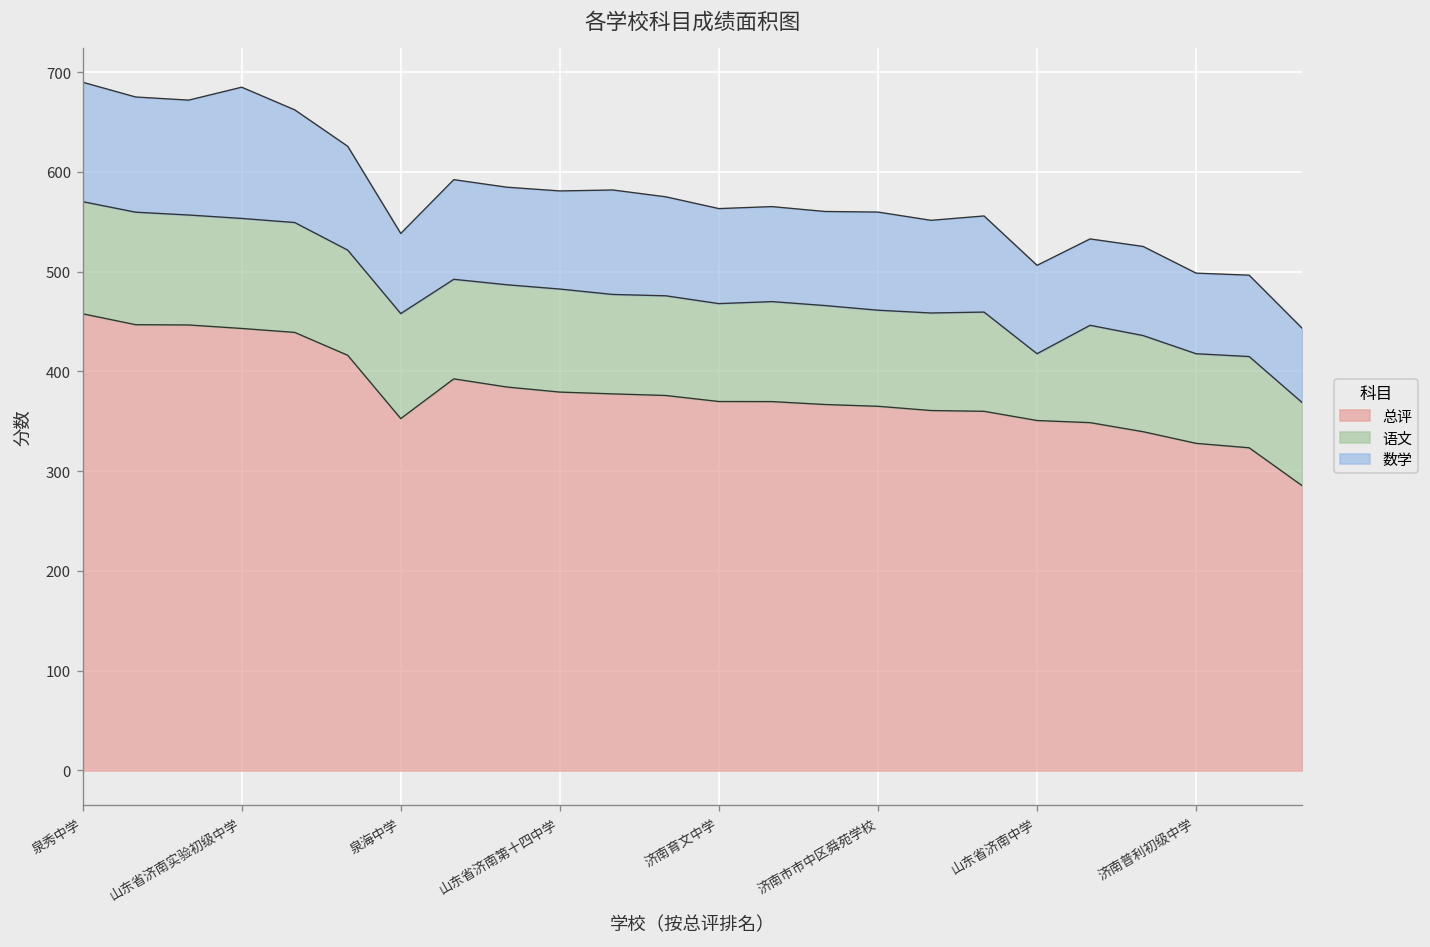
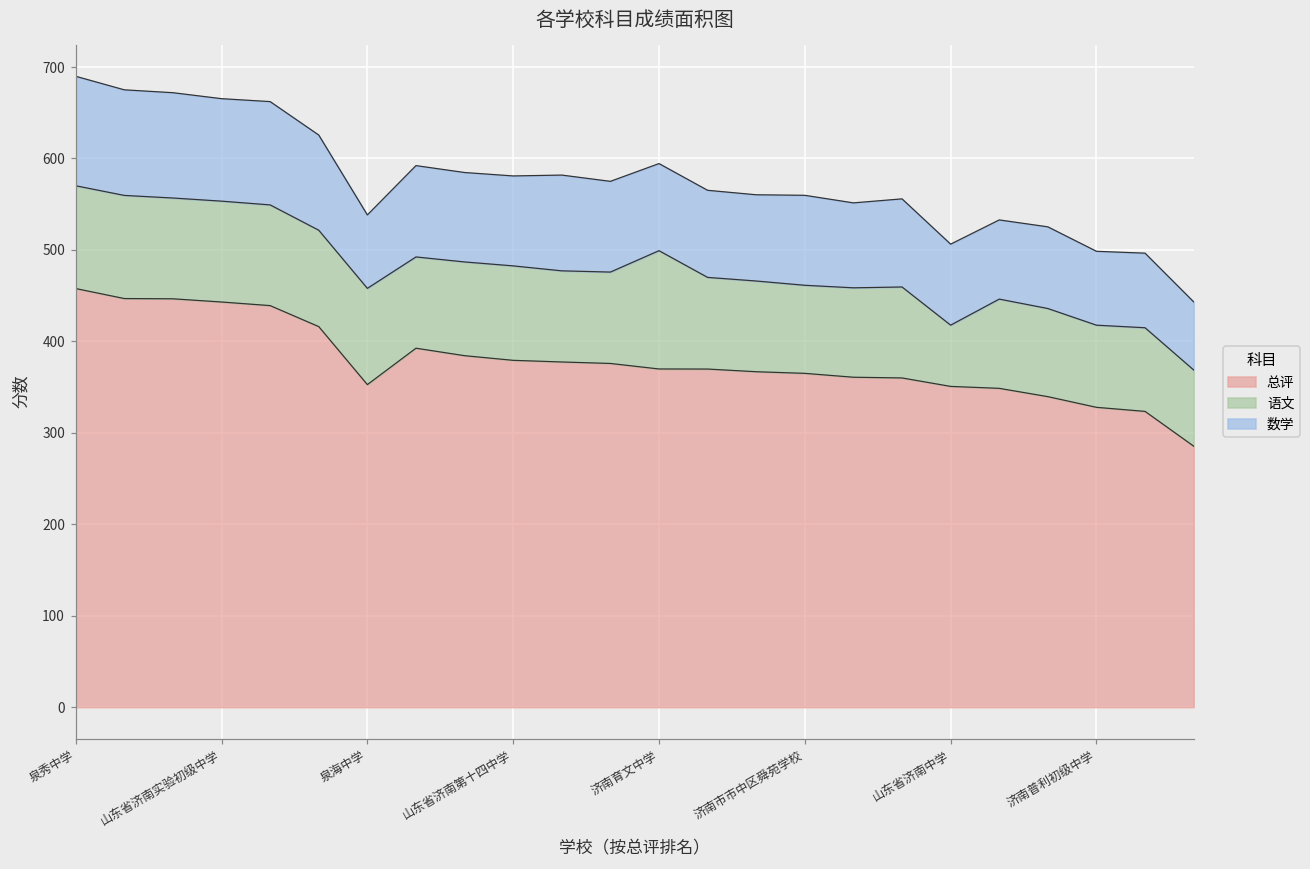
  {
    "总评": {
      "泉秀中学": 460,
      "山东省济南实验初级中学": 440,
      "泉海中学": 350,
      "山东省济南第十四中学": 380,
      "济南育文中学": 370,
      "济南市市中区舜苑学校": 370,
      "山东省济南中学": 350,
      "济南普利初级中学": 330
    },
    "语文": {
      "泉秀中学": 110,
      "山东省济南实验初级中学": 110,
      "泉海中学": 110,
      "山东省济南第十四中学": 100,
-     "济南育文中学": 100,
+     "济南育文中学": 130,
      "济南市市中区舜苑学校": 100,
      "山东省济南中学": 70,
      "济南普利初级中学": 90
    },
    "数学": {
      "泉秀中学": 120,
-     "山东省济南实验初级中学": 130,
+     "山东省济南实验初级中学": 110,
      "泉海中学": 80,
      "山东省济南第十四中学": 100,
      "济南育文中学": 100,
      "济南市市中区舜苑学校": 100,
      "山东省济南中学": 90,
      "济南普利初级中学": 80
    }
  }
